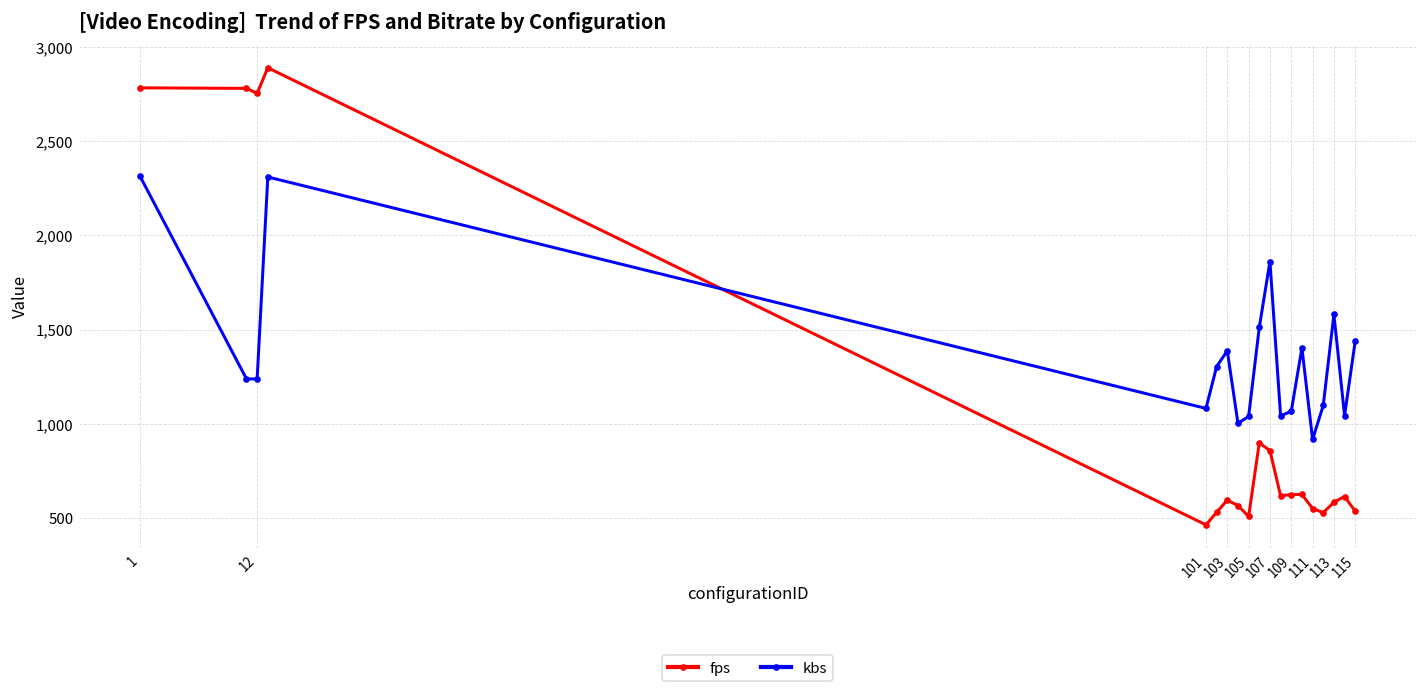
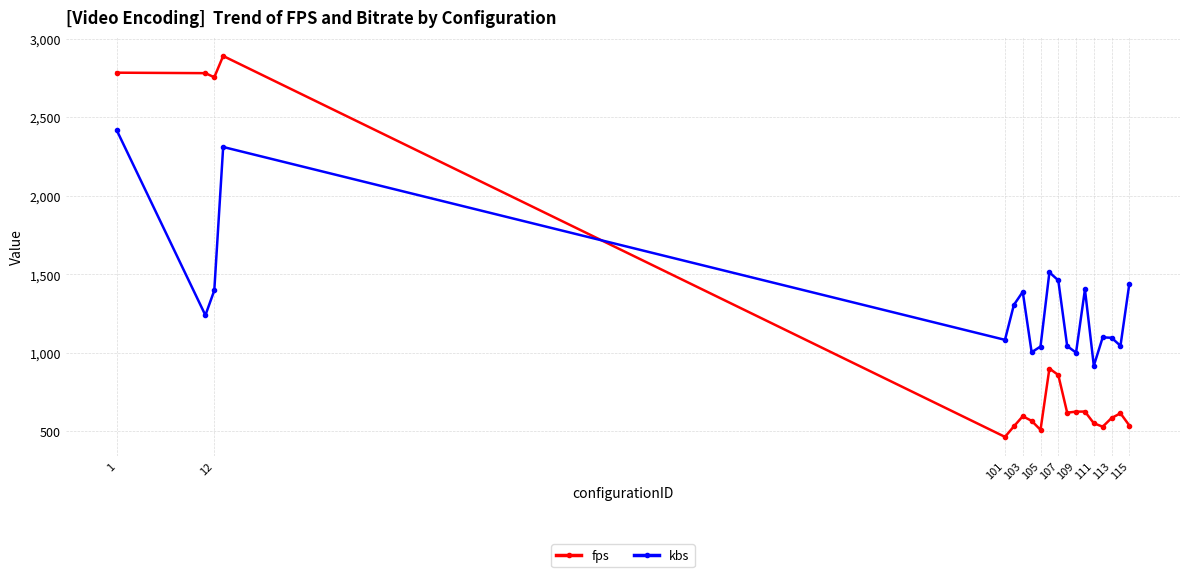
  {
    "fps": {
      "1": "2,780",
      "12": "2,750",
      "101": "460",
      "103": "600",
      "105": "510",
      "107": "860",
      "109": "630",
      "111": "550",
      "113": "580",
      "115": "540"
    },
    "kbs": {
-     "1": "2,320",
-     "12": "1,240",
+     "1": "2,420",
+     "12": "1,400",
      "101": "1,080",
      "103": "1,390",
      "105": "1,040",
-     "107": "1,860",
-     "109": "1,070",
+     "107": "1,460",
+     "109": "1,000",
      "111": "920",
-     "113": "1,580",
+     "113": "1,100",
      "115": "1,440"
    }
  }
